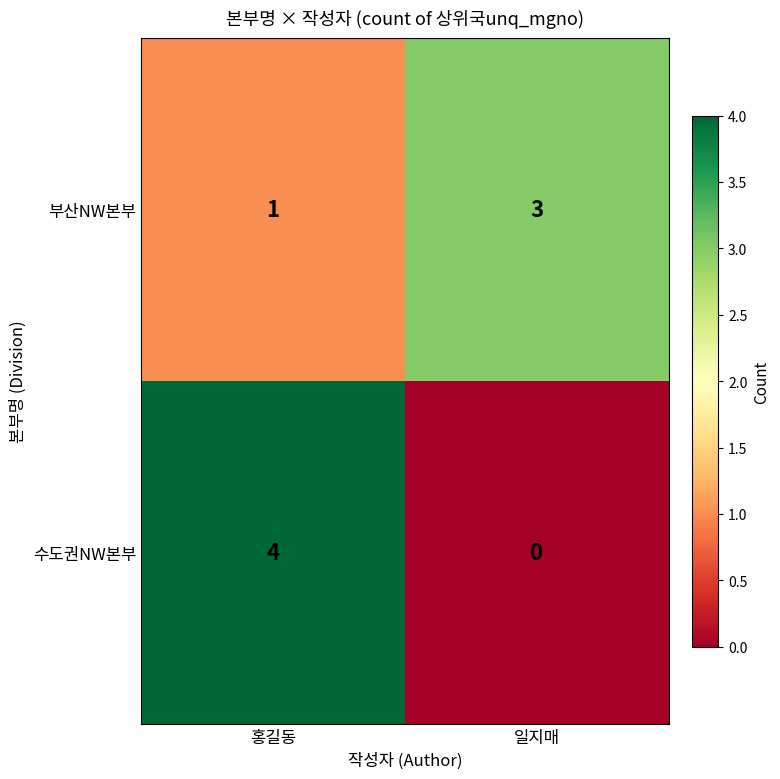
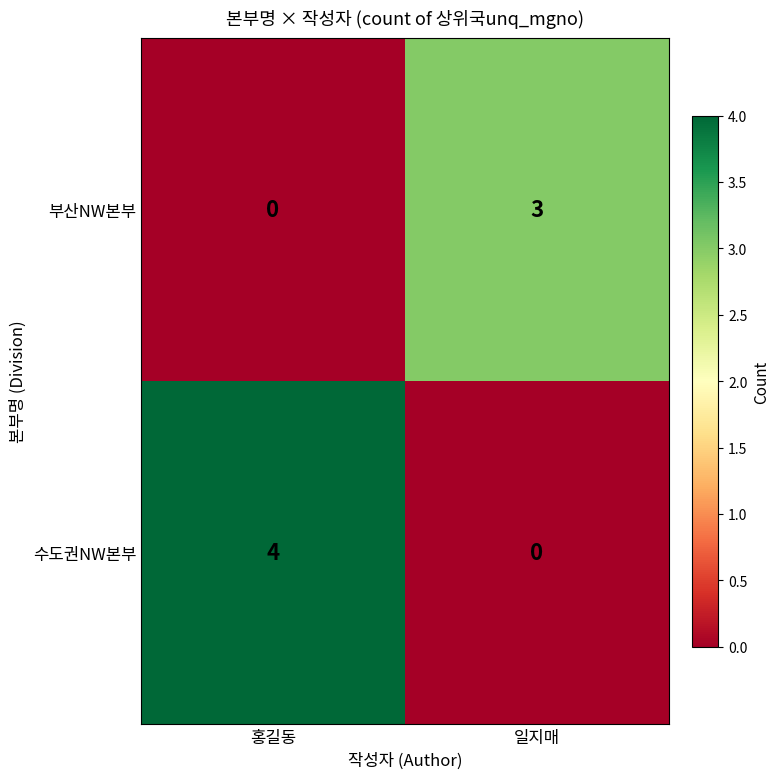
  {
    "부산NW본부": {
-     "홍길동": 1,
+     "홍길동": 0,
      "일지매": 3
    },
    "수도권NW본부": {
      "홍길동": 4,
      "일지매": 0
    }
  }
